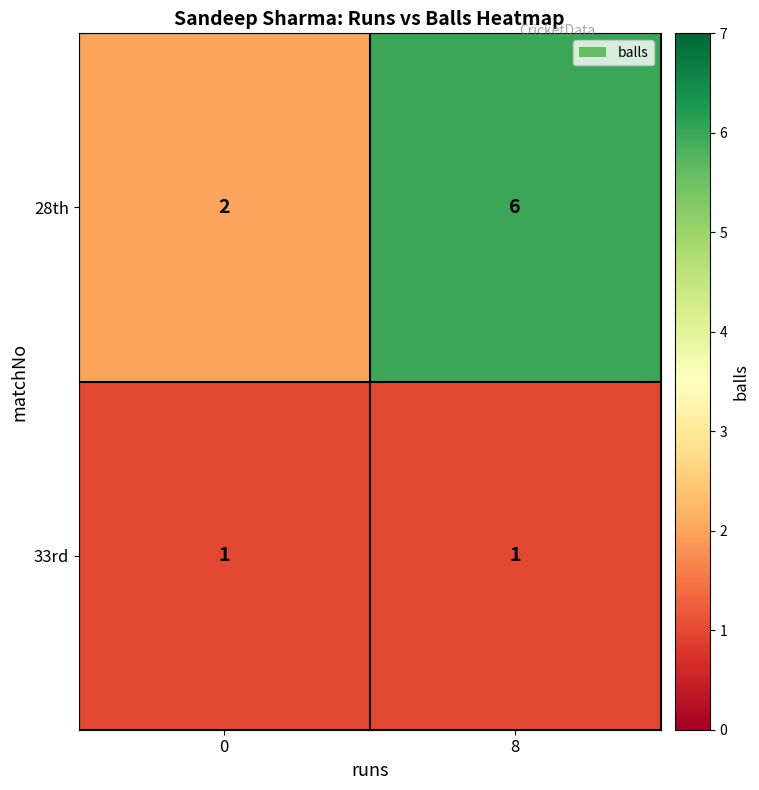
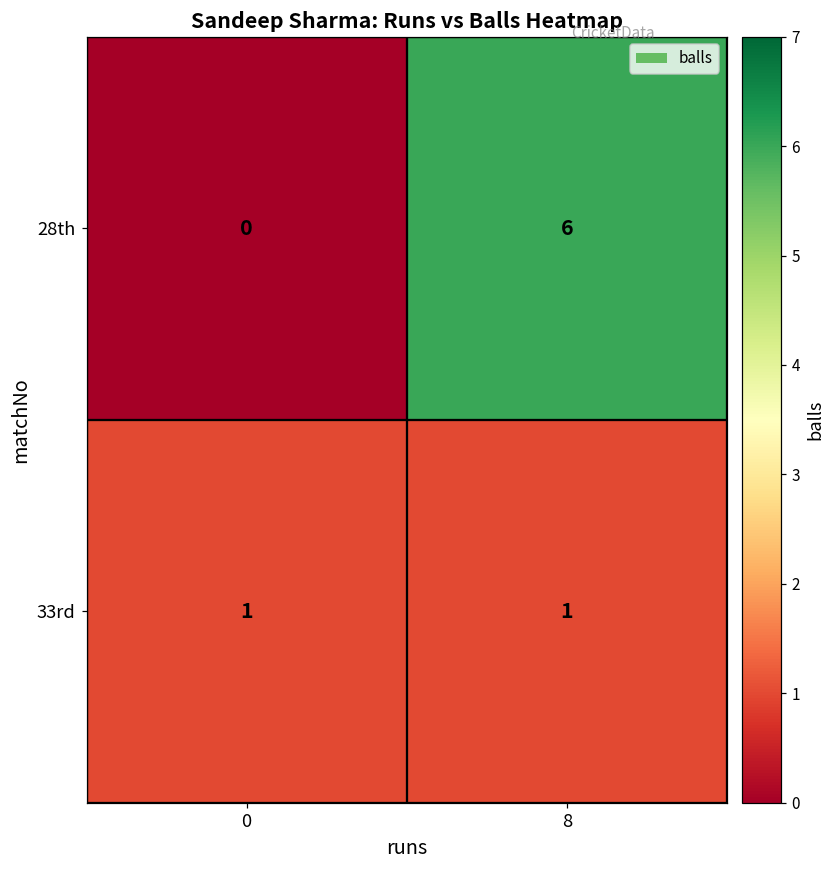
  {
    "28th": {
-     "0": 2,
+     "0": 0,
      "8": 6
    },
    "33rd": {
      "0": 1,
      "8": 1
    }
  }
